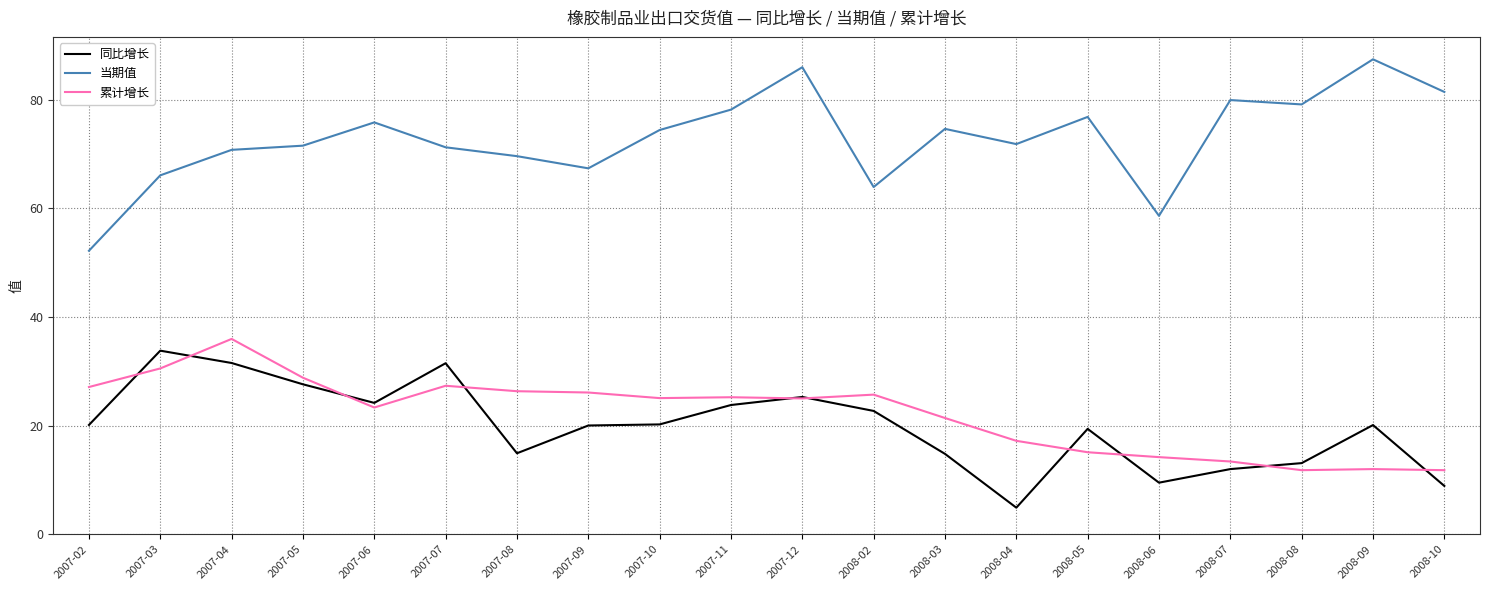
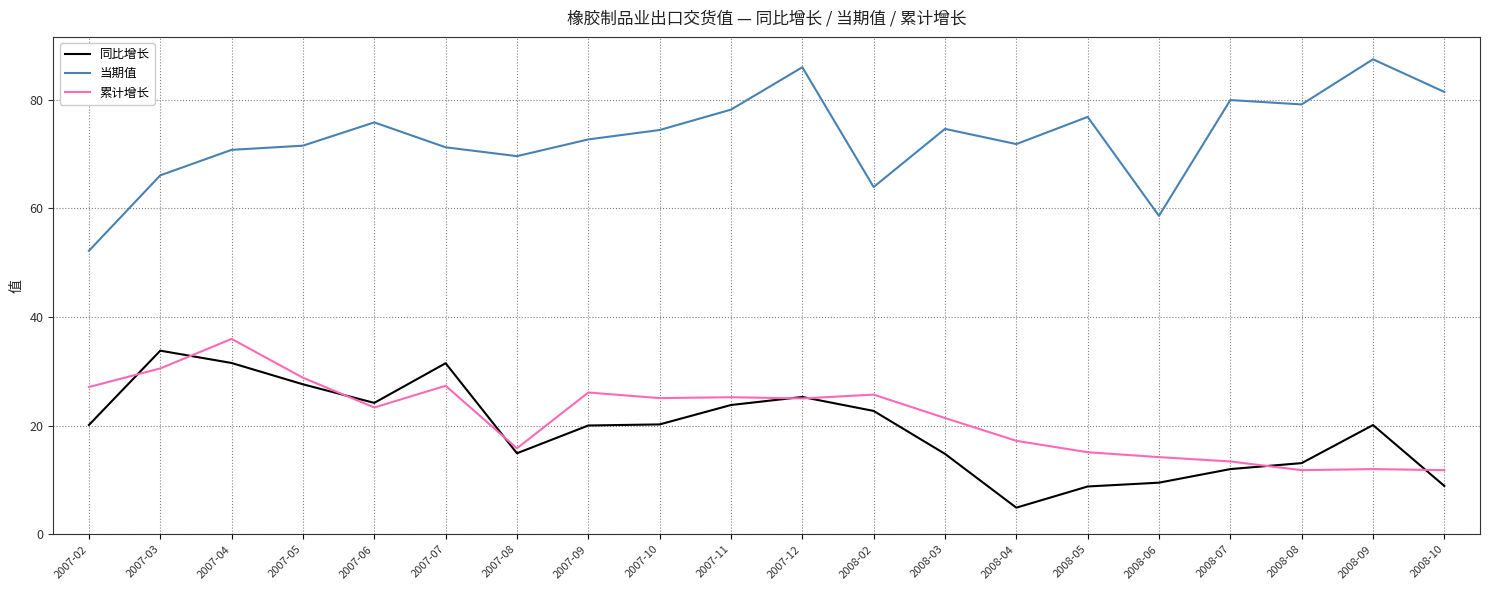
  {
    "同比增长": {
      "2007-02": 20,
      "2007-03": 34,
      "2007-04": 32,
      "2007-05": 28,
      "2007-06": 24,
      "2007-07": 31,
      "2007-08": 15,
      "2007-09": 20,
      "2007-10": 20,
      "2007-11": 24,
      "2008-02": 23,
      "2008-03": 15,
      "2008-04": 5,
-     "2008-05": 19,
+     "2008-05": 9,
      "2008-06": 10,
      "2008-07": 12,
      "2008-08": 13,
      "2008-09": 20,
      "2008-10": 9
    },
    "当期值": {
      "2007-02": 52,
      "2007-03": 66,
      "2007-04": 71,
      "2007-05": 72,
      "2007-06": 76,
      "2007-07": 71,
      "2007-08": 70,
-     "2007-09": 67,
+     "2007-09": 73,
      "2007-10": 74,
      "2007-11": 78,
      "2007-12": 86,
      "2008-02": 64,
      "2008-03": 75,
      "2008-04": 72,
      "2008-05": 77,
      "2008-06": 59,
      "2008-07": 80,
      "2008-08": 79,
      "2008-09": 87,
      "2008-10": 81
    },
    "累计增长": {
      "2007-02": 27,
      "2007-03": 31,
      "2007-04": 36,
      "2007-05": 29,
      "2007-06": 23,
      "2007-07": 27,
-     "2007-08": 26,
+     "2007-08": 16,
      "2007-09": 26,
      "2007-10": 25,
      "2007-11": 25,
      "2008-02": 26,
      "2008-03": 21,
      "2008-04": 17,
      "2008-05": 15,
      "2008-06": 14,
      "2008-07": 13,
      "2008-08": 12,
      "2008-09": 12,
      "2008-10": 12
    }
  }
